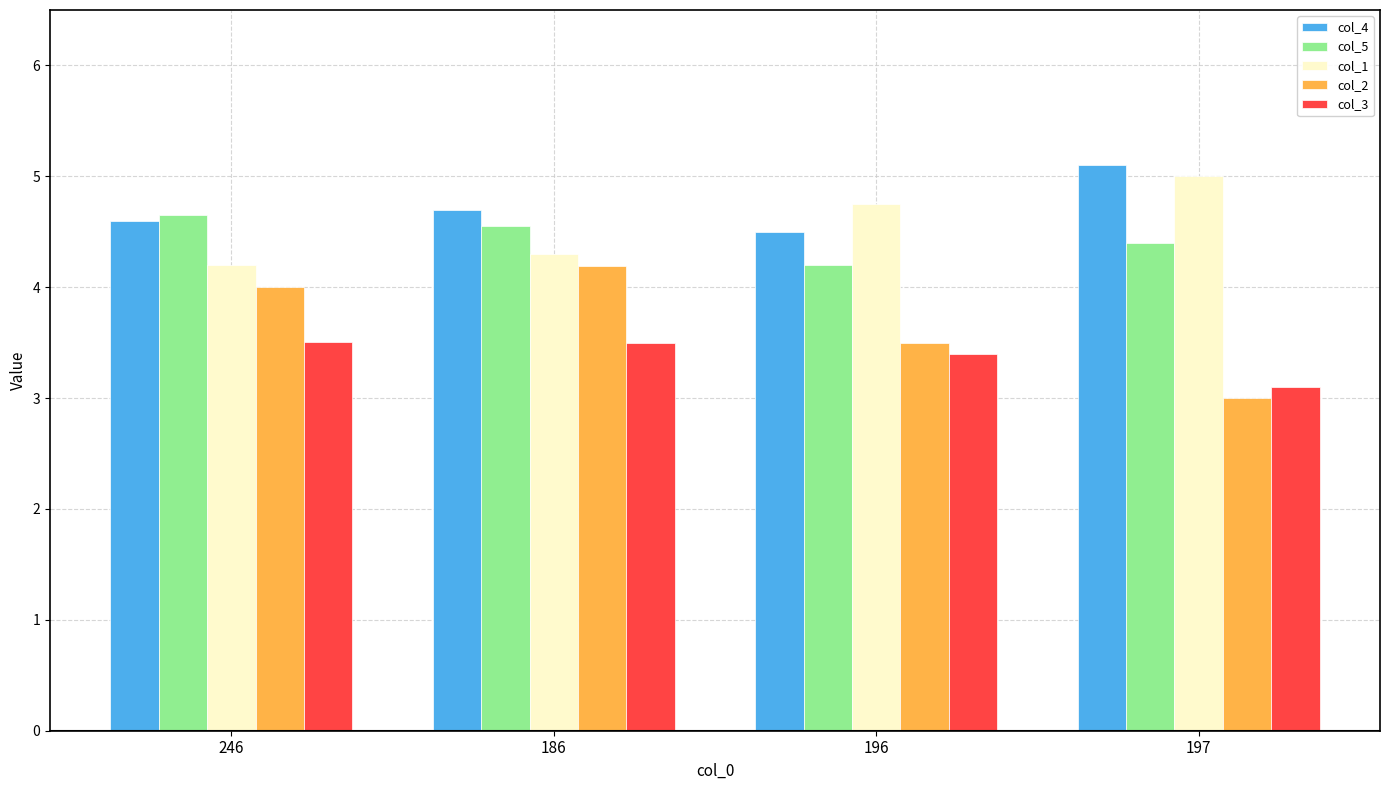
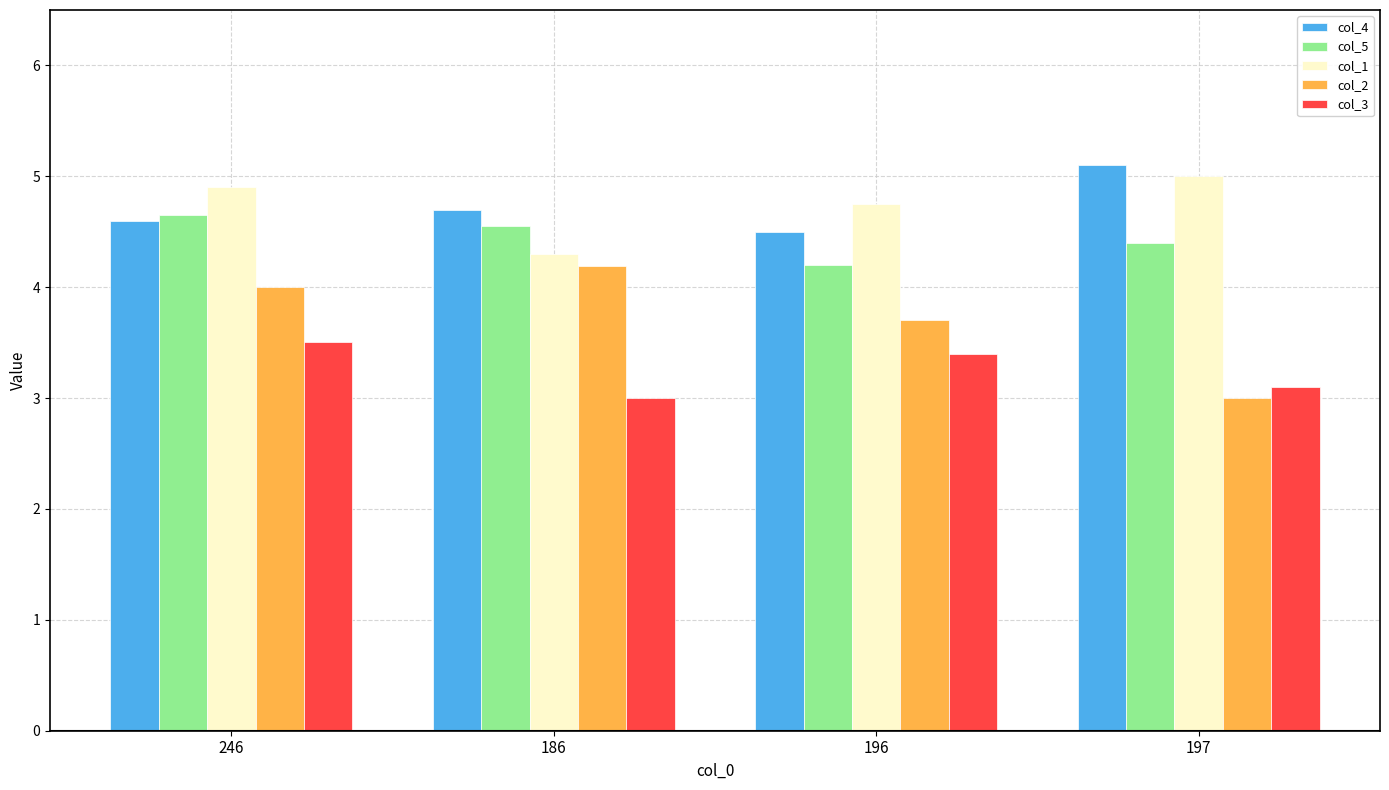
  {
    "col_4": {
      "246": 4.6,
      "186": 4.7,
      "196": 4.5,
      "197": 5.1
    },
    "col_5": {
      "246": 4.65,
      "186": 4.55,
      "196": 4.2,
      "197": 4.4
    },
    "col_1": {
-     "246": 4.2,
+     "246": 4.9,
      "186": 4.3,
      "196": 4.75,
      "197": 5.0
    },
    "col_2": {
      "246": 4.0,
      "186": 4.2,
-     "196": 3.5,
+     "196": 3.7,
      "197": 3.0
    },
    "col_3": {
      "246": 3.5,
-     "186": 3.5,
+     "186": 3.0,
      "196": 3.4,
      "197": 3.1
    }
  }
